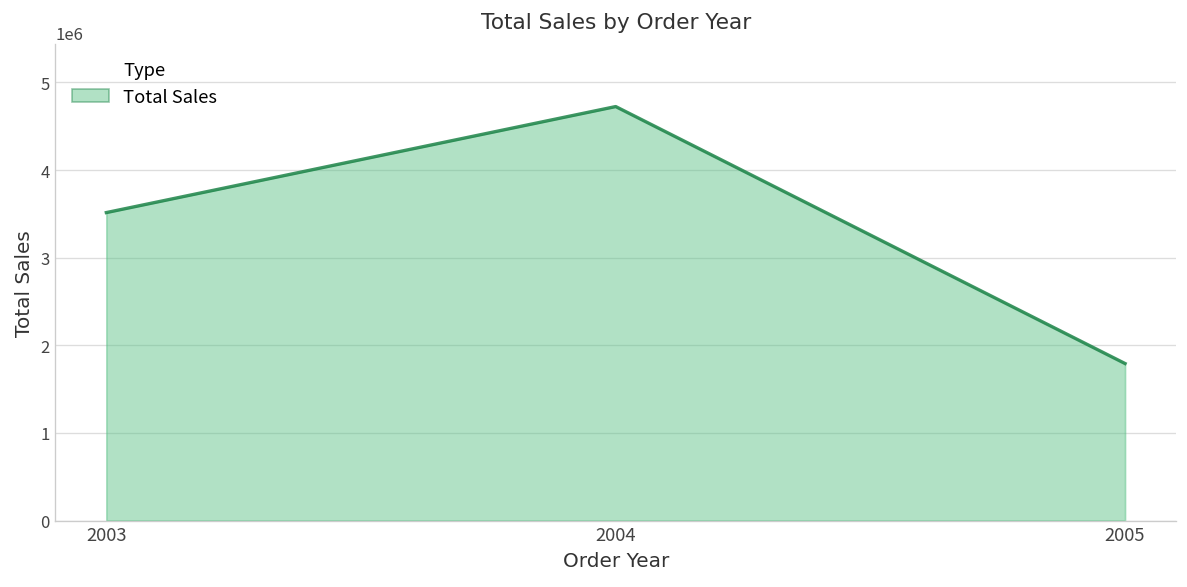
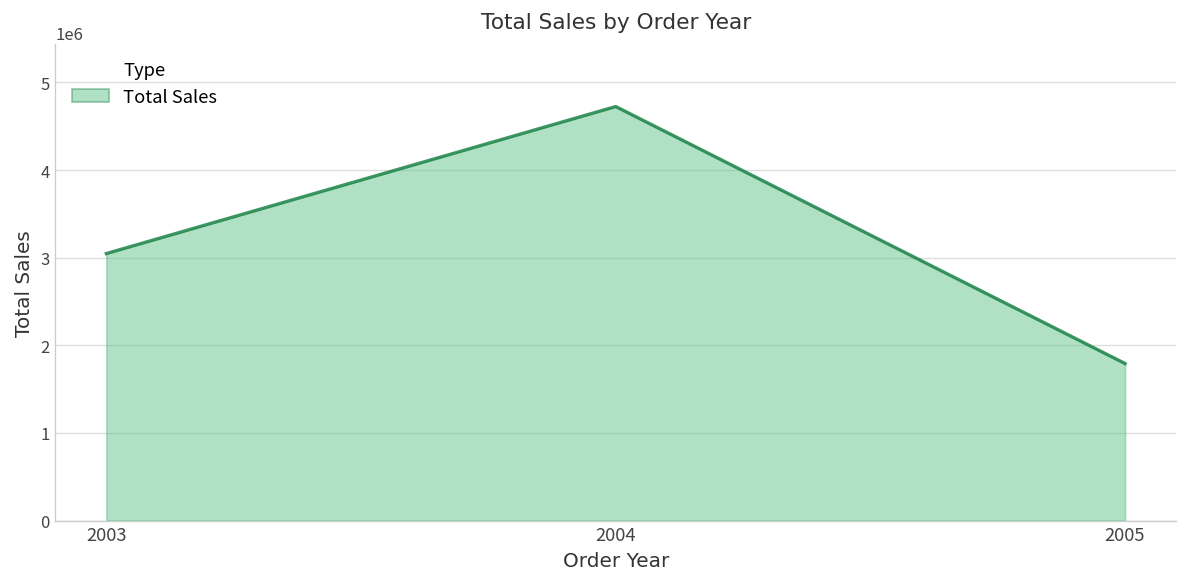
  {
-   "2003": 3500000,
+   "2003": 3000000,
    "2004": 4700000,
    "2005": 1800000
  }
